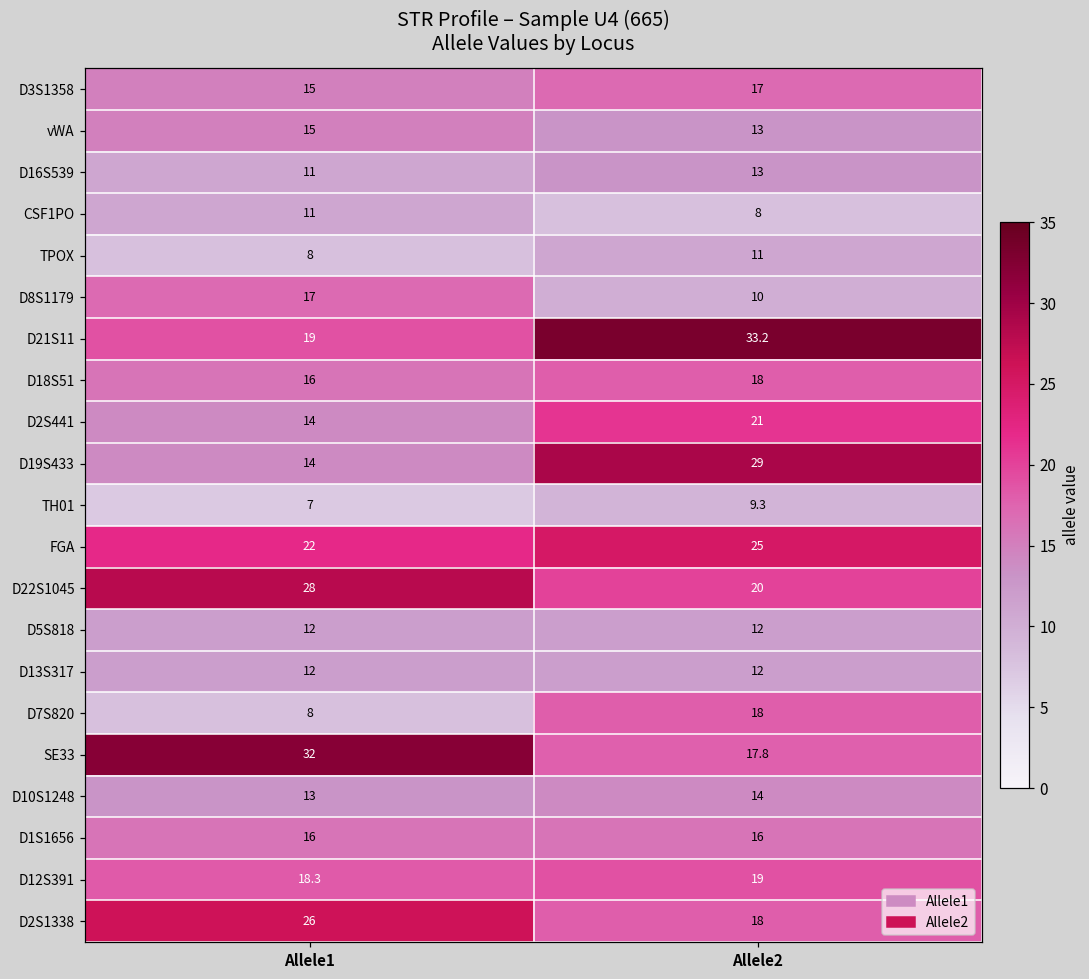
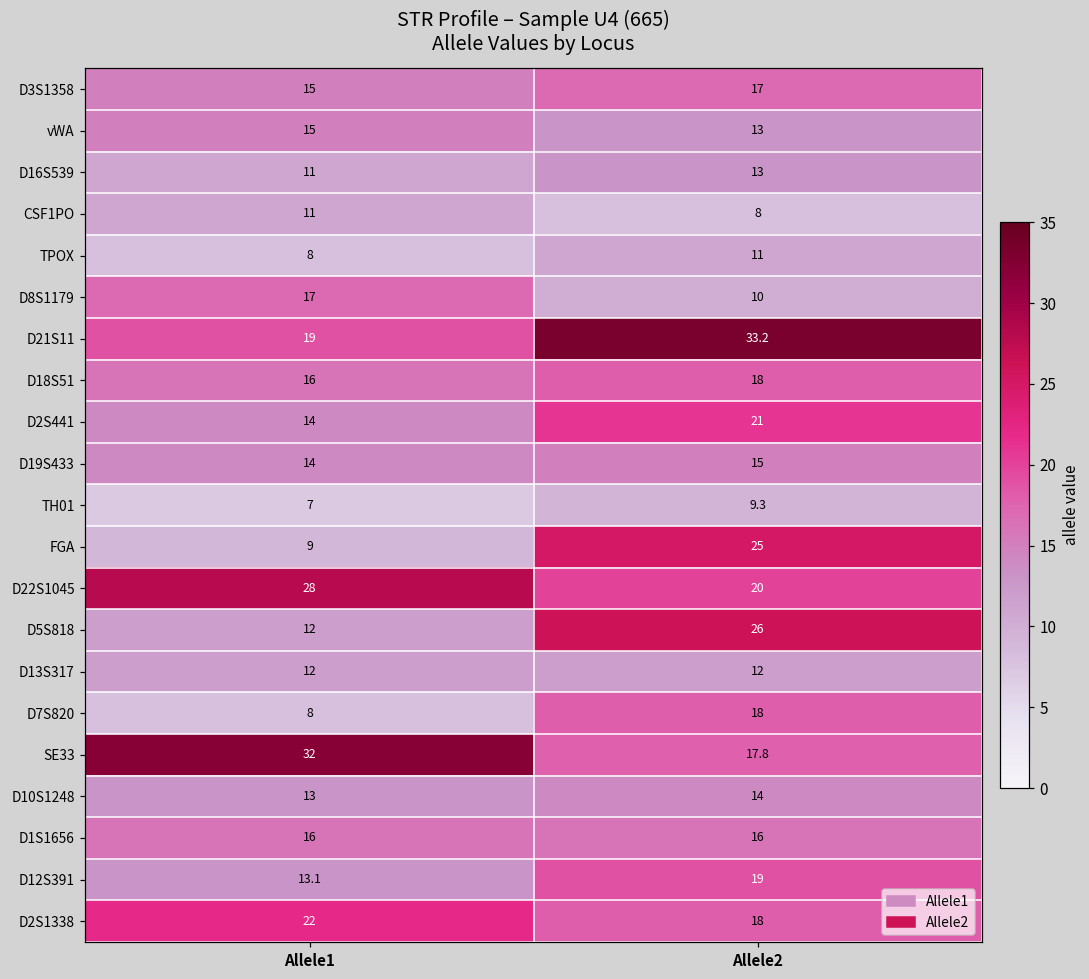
  {
    "D3S1358": {
      "Allele1": 15,
      "Allele2": 17
    },
    "vWA": {
      "Allele1": 15,
      "Allele2": 13
    },
    "D16S539": {
      "Allele1": 11,
      "Allele2": 13
    },
    "CSF1PO": {
      "Allele1": 11,
      "Allele2": 8
    },
    "TPOX": {
      "Allele1": 8,
      "Allele2": 11
    },
    "D8S1179": {
      "Allele1": 17,
      "Allele2": 10
    },
    "D21S11": {
      "Allele1": 19,
      "Allele2": 33.2
    },
    "D18S51": {
      "Allele1": 16,
      "Allele2": 18
    },
    "D2S441": {
      "Allele1": 14,
      "Allele2": 21
    },
    "D19S433": {
      "Allele1": 14,
-     "Allele2": 29
+     "Allele2": 15
    },
    "TH01": {
      "Allele1": 7,
      "Allele2": 9.3
    },
    "FGA": {
-     "Allele1": 22,
+     "Allele1": 9,
      "Allele2": 25
    },
    "D22S1045": {
      "Allele1": 28,
      "Allele2": 20
    },
    "D5S818": {
      "Allele1": 12,
-     "Allele2": 12
+     "Allele2": 26
    },
    "D13S317": {
      "Allele1": 12,
      "Allele2": 12
    },
    "D7S820": {
      "Allele1": 8,
      "Allele2": 18
    },
    "SE33": {
      "Allele1": 32,
      "Allele2": 17.8
    },
    "D10S1248": {
      "Allele1": 13,
      "Allele2": 14
    },
    "D1S1656": {
      "Allele1": 16,
      "Allele2": 16
    },
    "D12S391": {
-     "Allele1": 18.3,
+     "Allele1": 13.1,
      "Allele2": 19
    },
    "D2S1338": {
-     "Allele1": 26,
+     "Allele1": 22,
      "Allele2": 18
    }
  }
